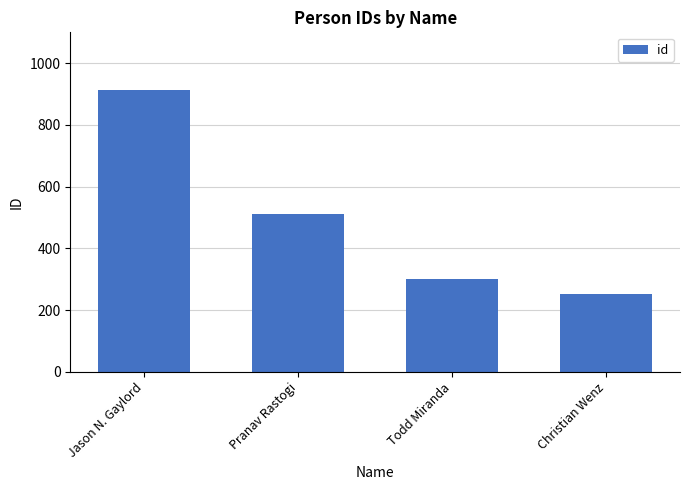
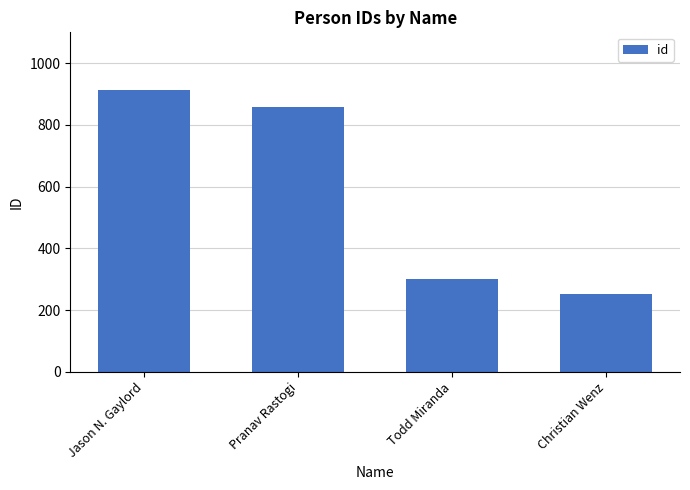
  {
    "Jason N. Gaylord": 910,
-   "Pranav Rastogi": 510,
+   "Pranav Rastogi": 860,
    "Todd Miranda": 300,
    "Christian Wenz": 250
  }
